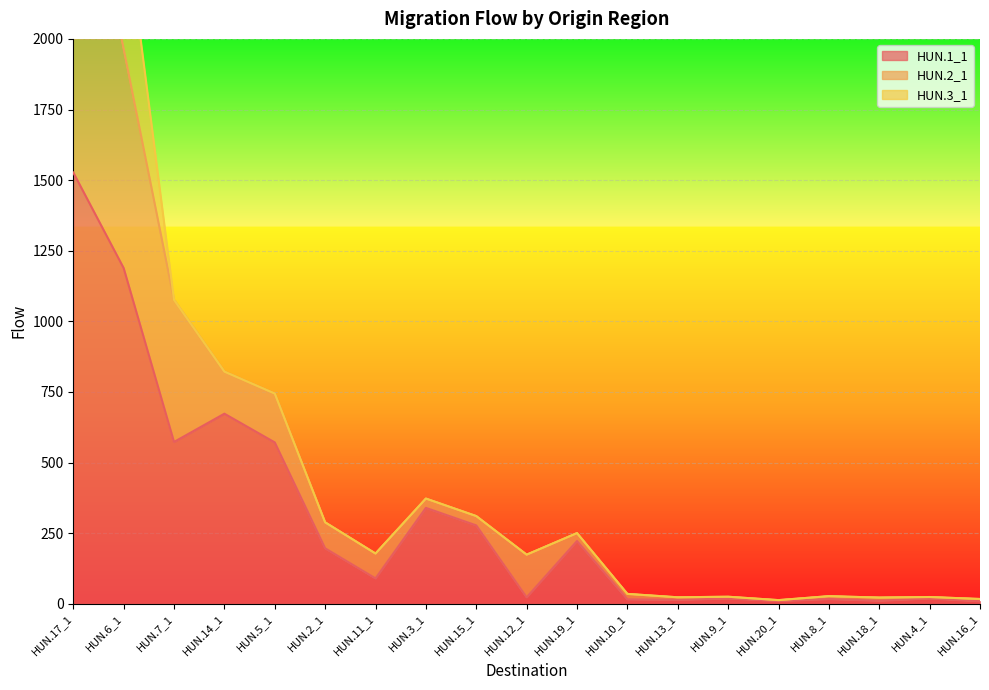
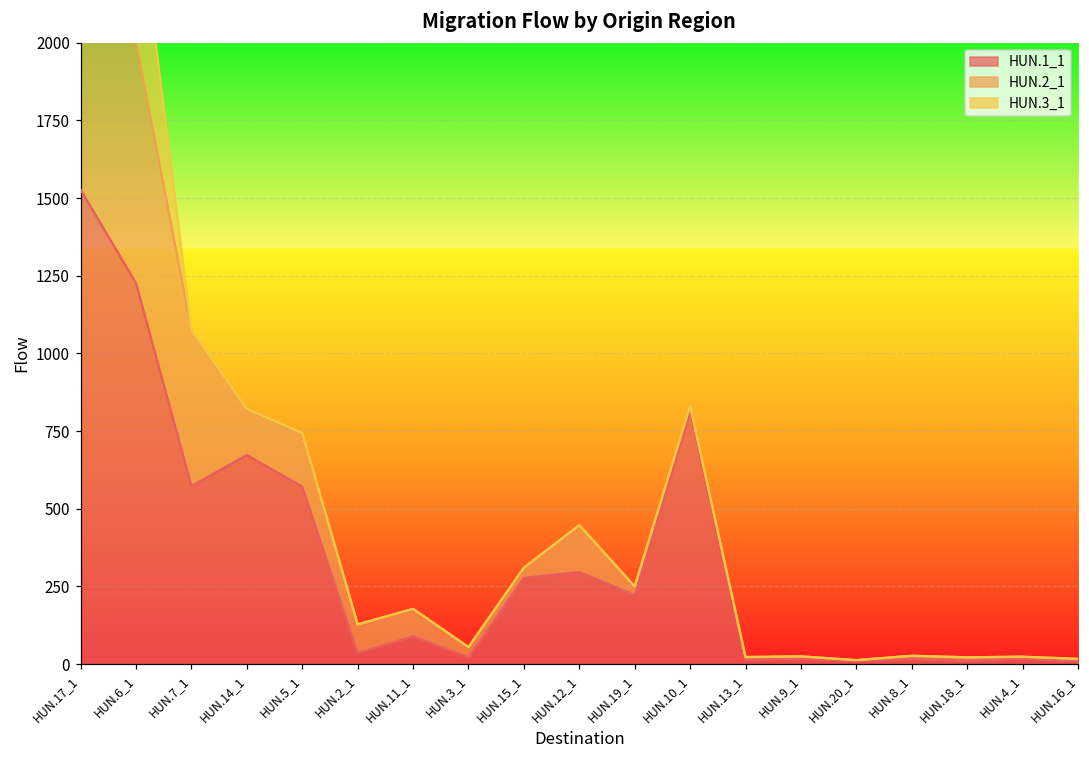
  {
    "HUN.1_1": {
      "HUN.17_1": 1530,
-     "HUN.6_1": 1190,
+     "HUN.6_1": 1230,
      "HUN.7_1": 570,
      "HUN.14_1": 670,
      "HUN.5_1": 570,
-     "HUN.2_1": 200,
+     "HUN.2_1": 40,
      "HUN.11_1": 90,
-     "HUN.3_1": 340,
+     "HUN.3_1": 20,
      "HUN.15_1": 280,
-     "HUN.12_1": 20,
+     "HUN.12_1": 300,
      "HUN.19_1": 220,
-     "HUN.10_1": 20,
+     "HUN.10_1": 810,
      "HUN.8_1": 20,
      "HUN.18_1": 10
    }
  }
